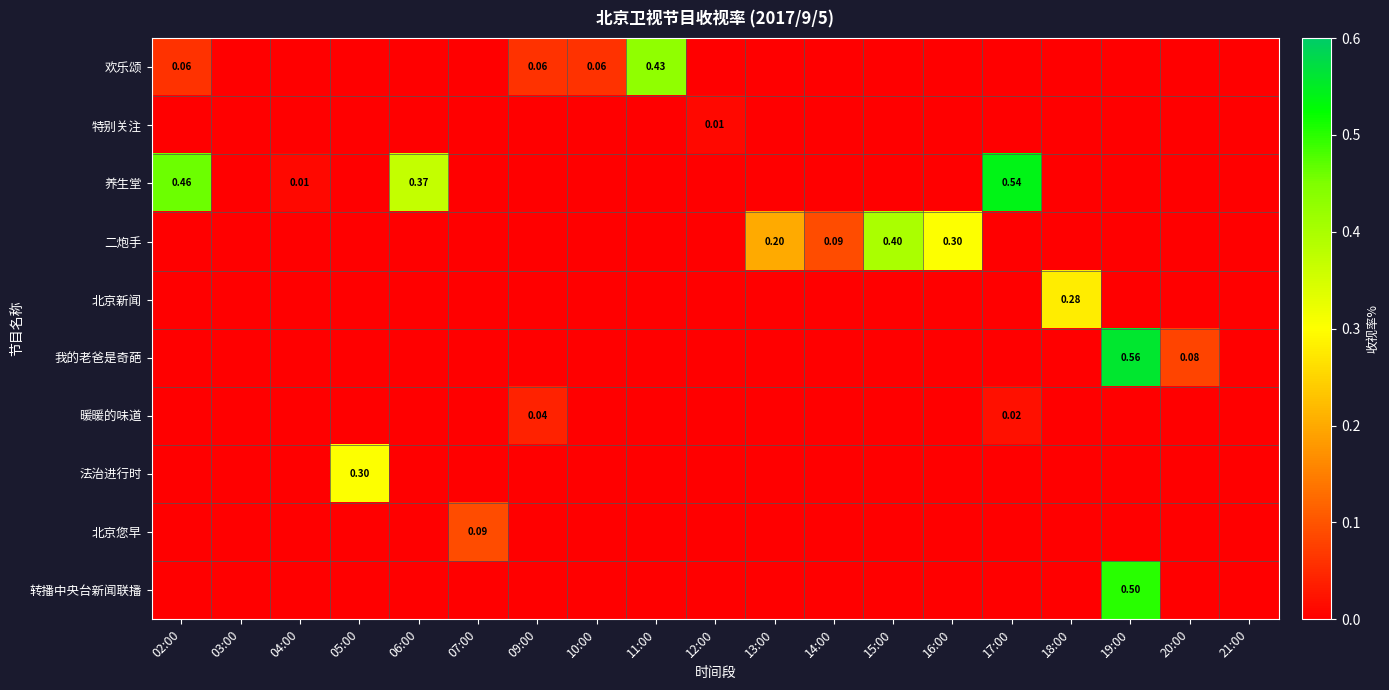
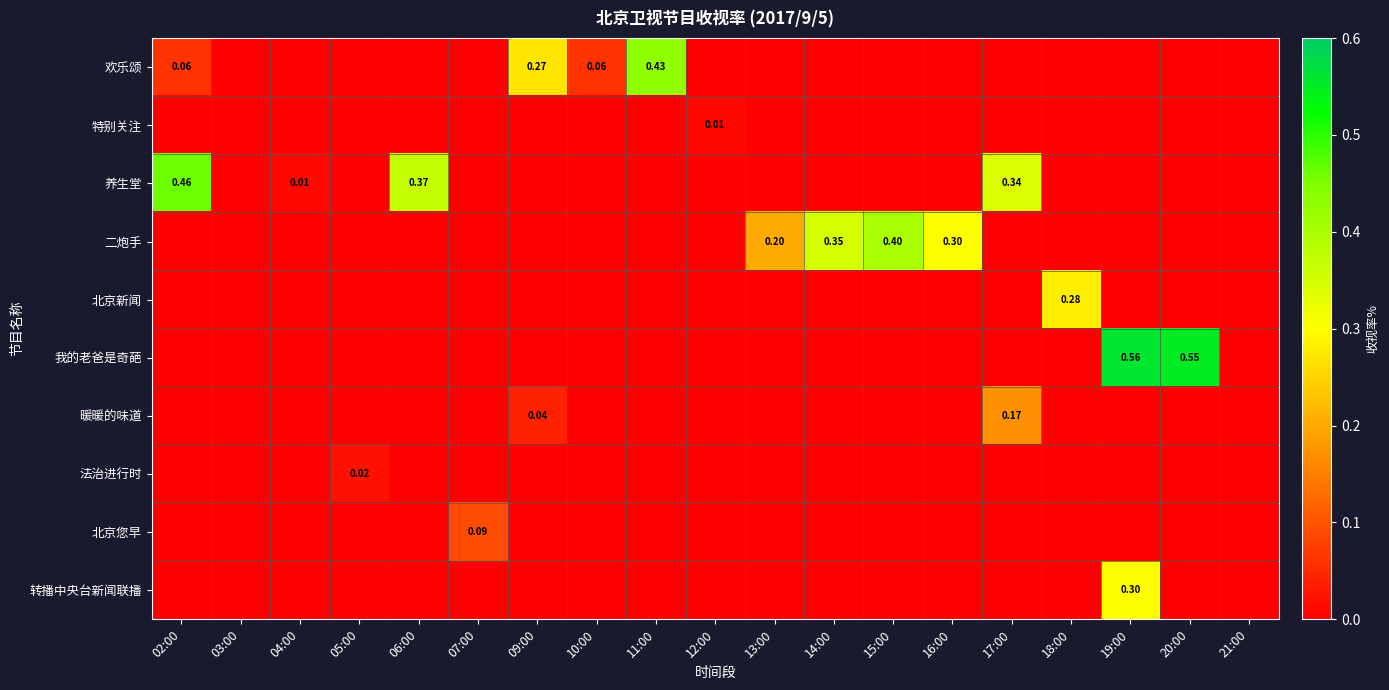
  {
    "欢乐颂": {
      "02:00": 0.06,
-     "09:00": 0.06,
+     "09:00": 0.27,
      "10:00": 0.06,
      "11:00": 0.43
    },
    "特别关注": {
      "12:00": 0.01
    },
    "养生堂": {
      "02:00": 0.46,
      "04:00": 0.01,
      "06:00": 0.37,
-     "17:00": 0.54
+     "17:00": 0.34
    },
    "二炮手": {
      "13:00": 0.20,
-     "14:00": 0.09,
+     "14:00": 0.35,
      "15:00": 0.40,
      "16:00": 0.30
    },
    "北京新闻": {
      "18:00": 0.28
    },
    "我的老爸是奇葩": {
      "19:00": 0.56,
-     "20:00": 0.08
+     "20:00": 0.55
    },
    "暖暖的味道": {
      "09:00": 0.04,
-     "17:00": 0.02
+     "17:00": 0.17
    },
    "法治进行时": {
-     "05:00": 0.30
+     "05:00": 0.02
    },
    "北京您早": {
      "07:00": 0.09
    },
    "转播中央台新闻联播": {
-     "19:00": 0.50
+     "19:00": 0.30
    }
  }
